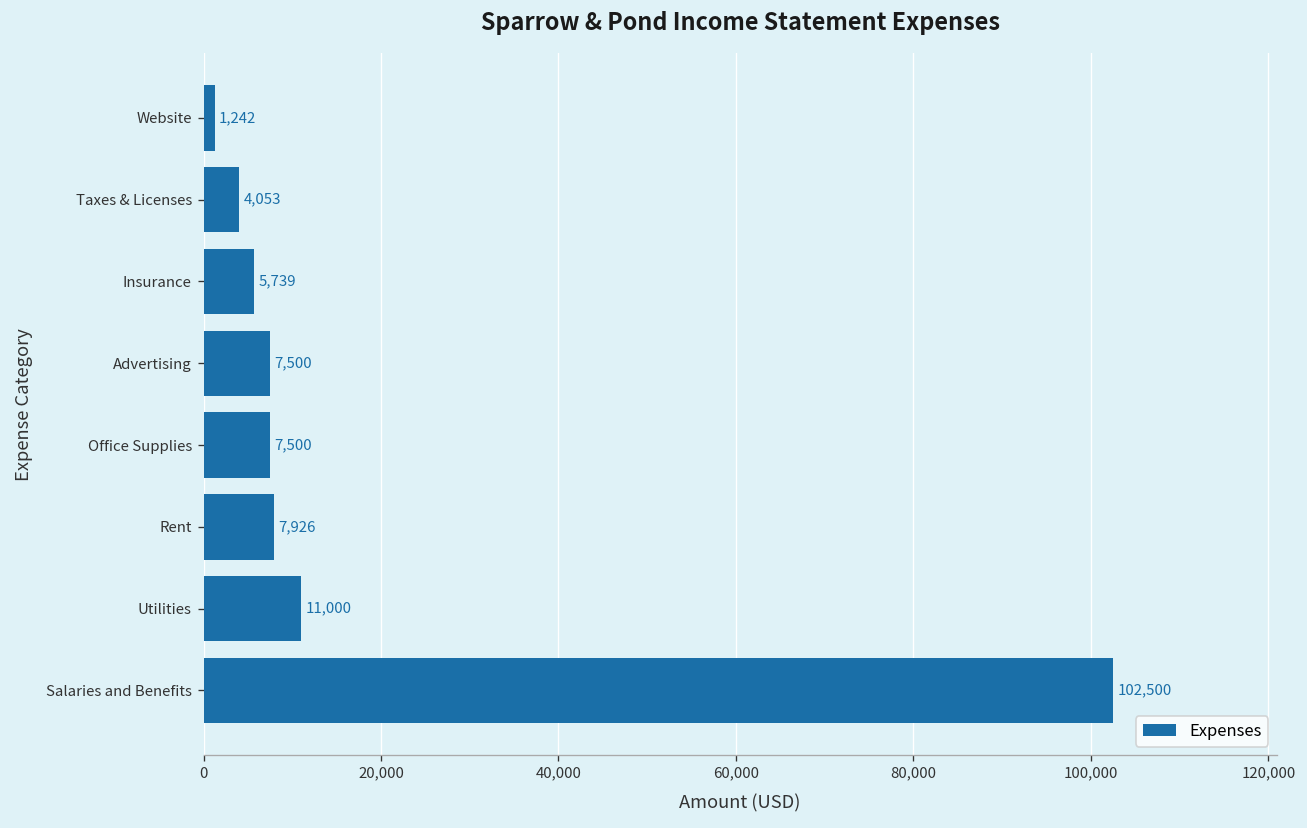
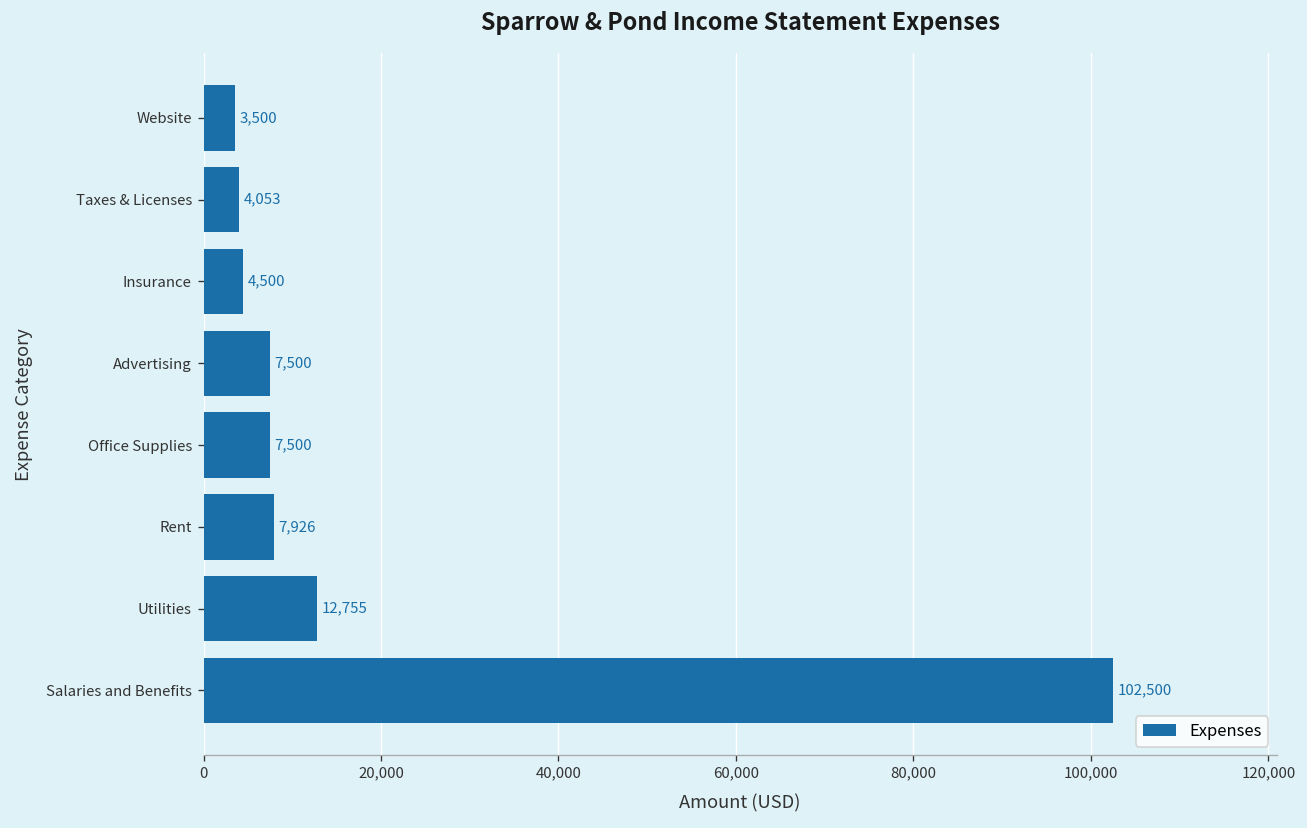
  {
-   "Website": "1,242",
+   "Website": "3,500",
    "Taxes & Licenses": "4,053",
-   "Insurance": "5,739",
+   "Insurance": "4,500",
    "Advertising": "7,500",
    "Office Supplies": "7,500",
    "Rent": "7,926",
-   "Utilities": "11,000",
+   "Utilities": "12,755",
    "Salaries and Benefits": "102,500"
  }
